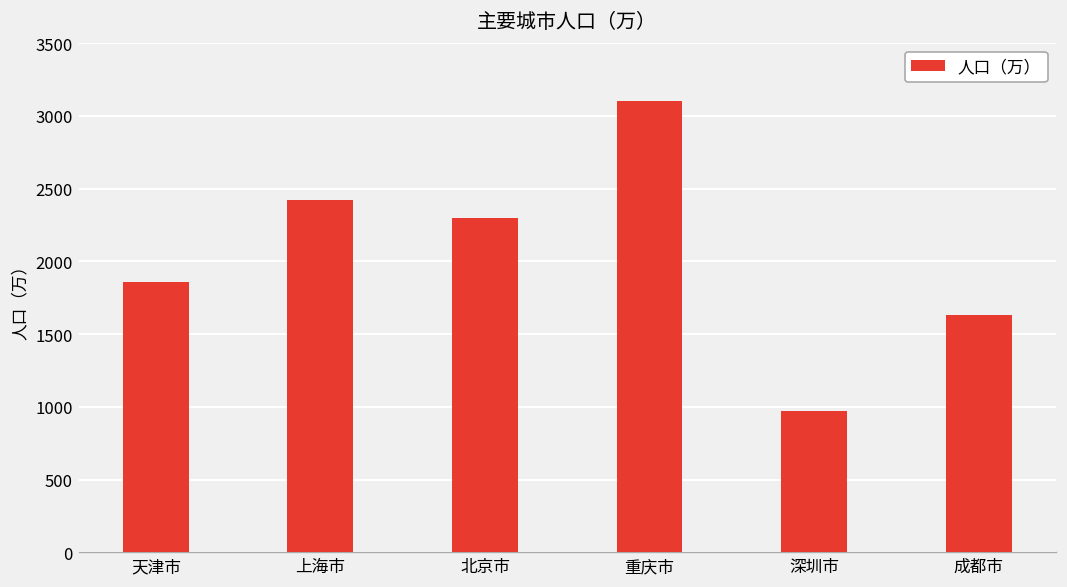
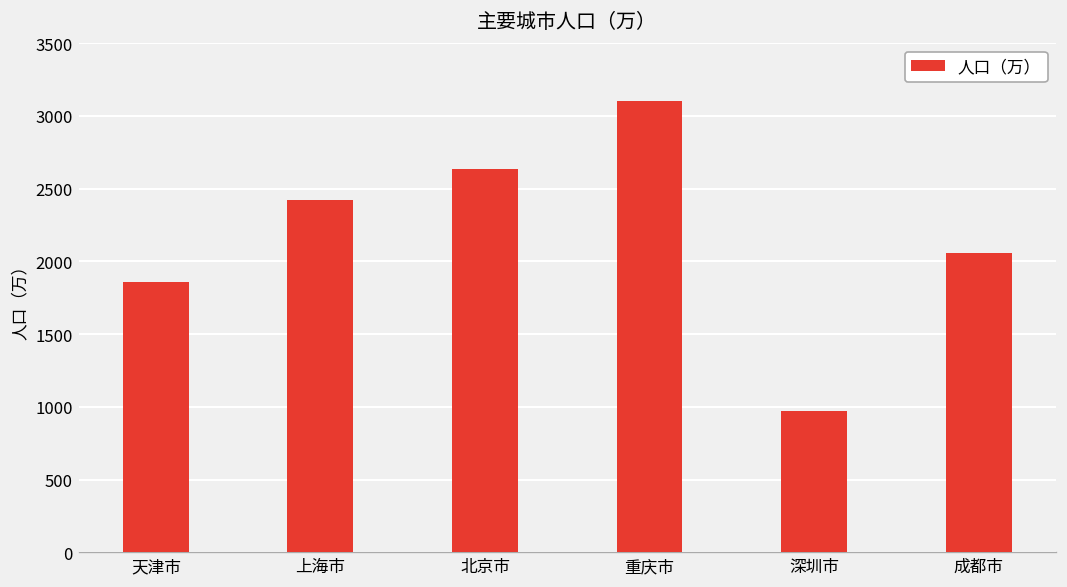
  {
    "天津市": 1860,
    "上海市": 2420,
-   "北京市": 2300,
+   "北京市": 2630,
    "重庆市": 3100,
    "深圳市": 970,
-   "成都市": 1630
+   "成都市": 2060
  }
